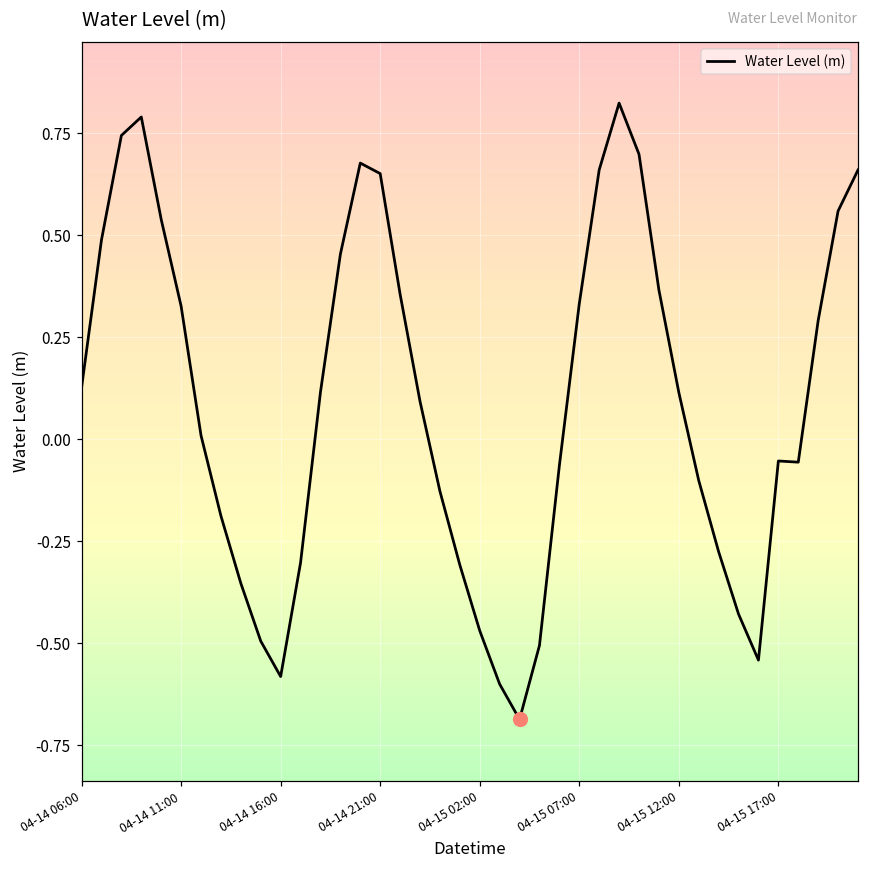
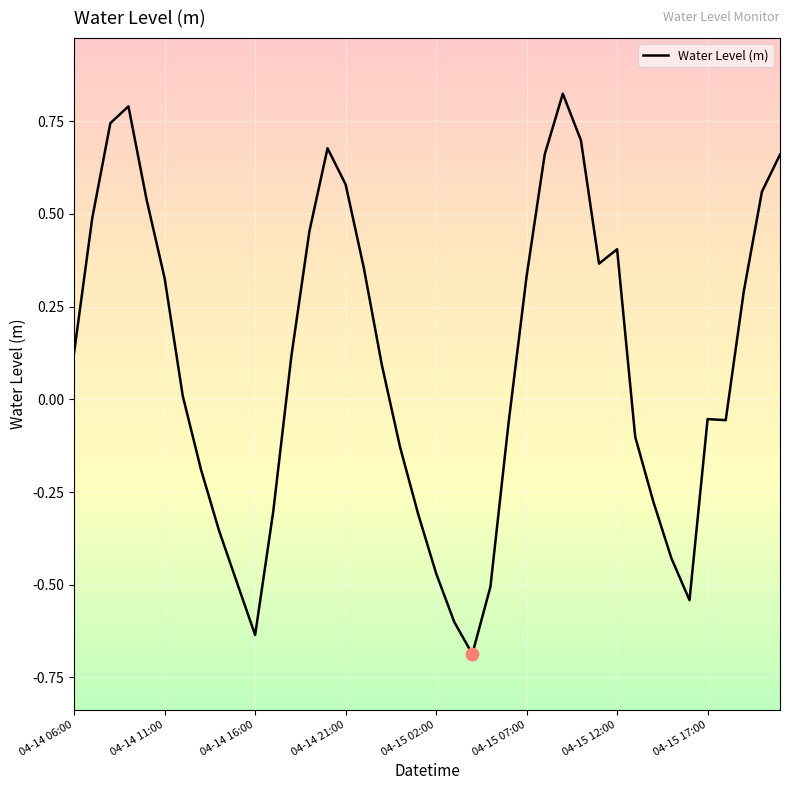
  {
    "Water Level (m)": {
      "04-14 06:00": 0.13,
      "04-14 11:00": 0.33,
-     "04-14 16:00": -0.58,
-     "04-14 21:00": 0.65,
+     "04-14 16:00": -0.64,
+     "04-14 21:00": 0.58,
      "04-15 02:00": -0.47,
      "04-15 07:00": 0.33,
-     "04-15 12:00": 0.11,
+     "04-15 12:00": 0.40,
      "04-15 17:00": -0.05
    }
  }
